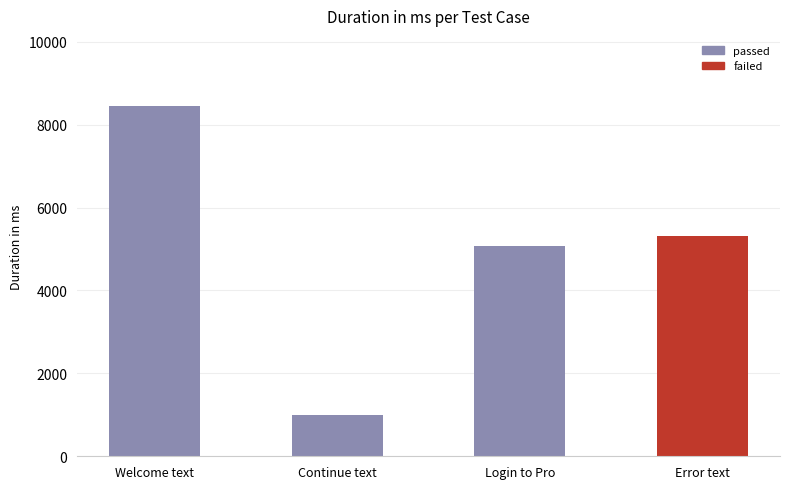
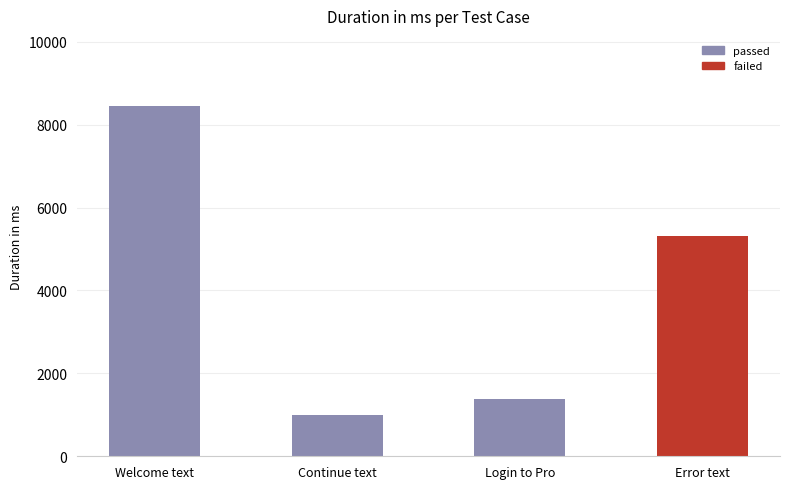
  {
    "Welcome text": 8500,
    "Continue text": 1000,
-   "Login to Pro": 5100,
+   "Login to Pro": 1400,
    "Error text": 5300
  }
